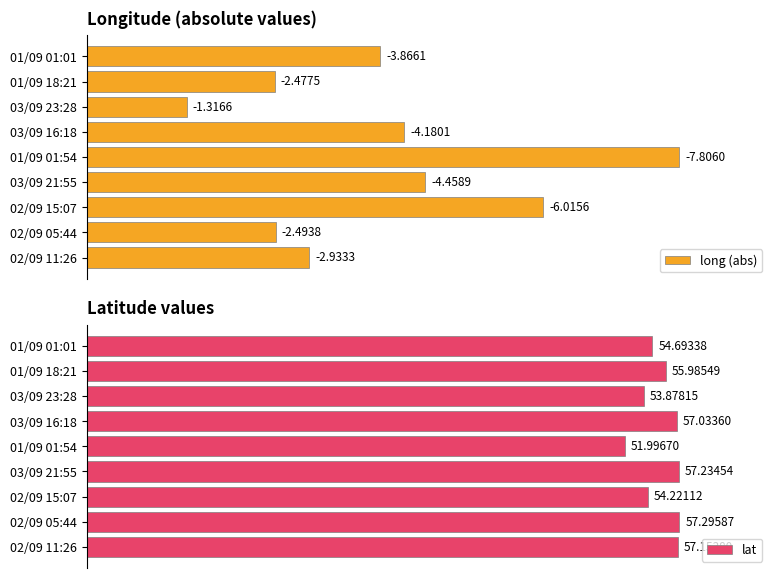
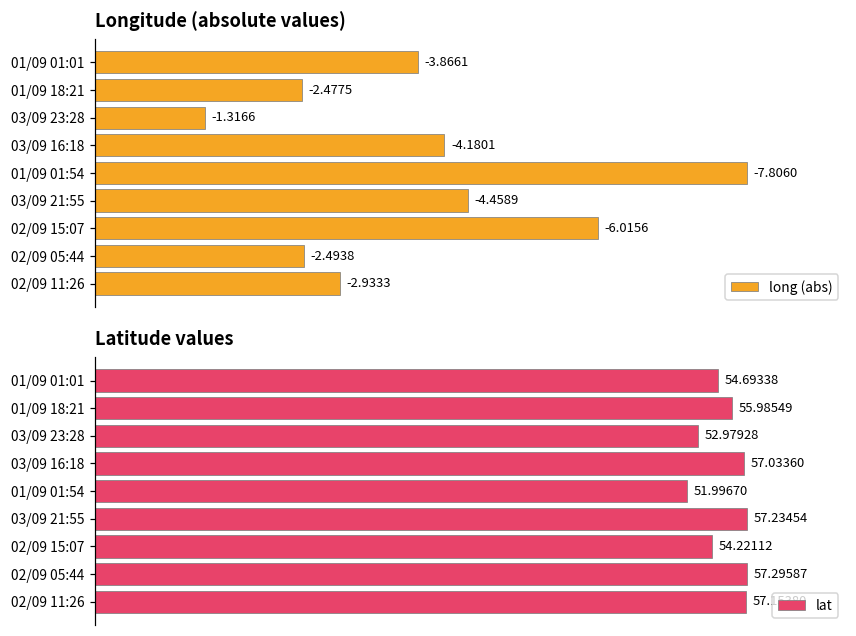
  {
    "Latitude values": {
      "01/09 01:01": 54.69338,
      "01/09 18:21": 55.98549,
-     "03/09 23:28": 53.87815,
+     "03/09 23:28": 52.97928,
      "03/09 16:18": 57.03360,
      "01/09 01:54": 51.99670,
      "03/09 21:55": 57.23454,
      "02/09 15:07": 54.22112,
      "02/09 05:44": 57.29587
    }
  }
